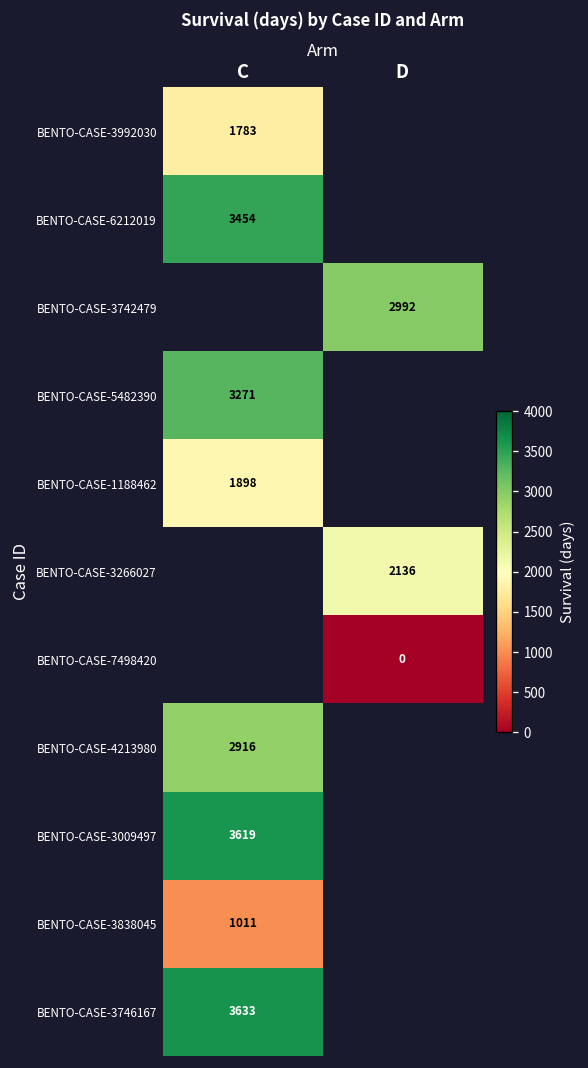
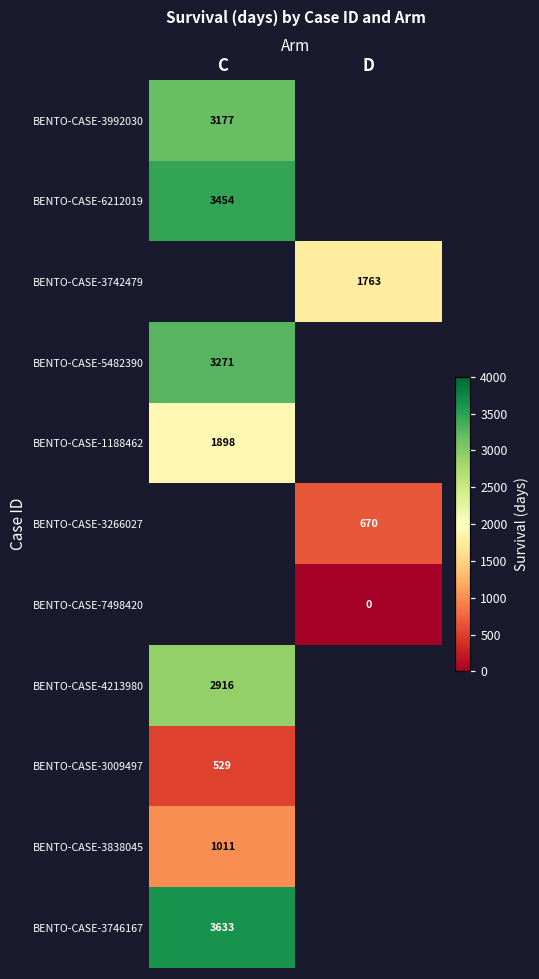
  {
    "BENTO-CASE-3992030": {
-     "C": 1783
+     "C": 3177
    },
    "BENTO-CASE-6212019": {
      "C": 3454
    },
    "BENTO-CASE-3742479": {
-     "D": 2992
+     "D": 1763
    },
    "BENTO-CASE-5482390": {
      "C": 3271
    },
    "BENTO-CASE-1188462": {
      "C": 1898
    },
    "BENTO-CASE-3266027": {
-     "D": 2136
+     "D": 670
    },
    "BENTO-CASE-7498420": {
      "D": 0
    },
    "BENTO-CASE-4213980": {
      "C": 2916
    },
    "BENTO-CASE-3009497": {
-     "C": 3619
+     "C": 529
    },
    "BENTO-CASE-3838045": {
      "C": 1011
    },
    "BENTO-CASE-3746167": {
      "C": 3633
    }
  }
